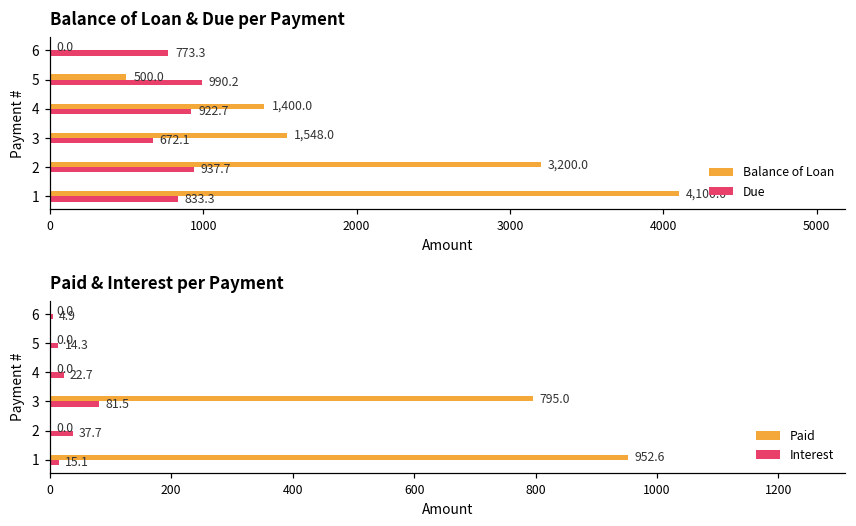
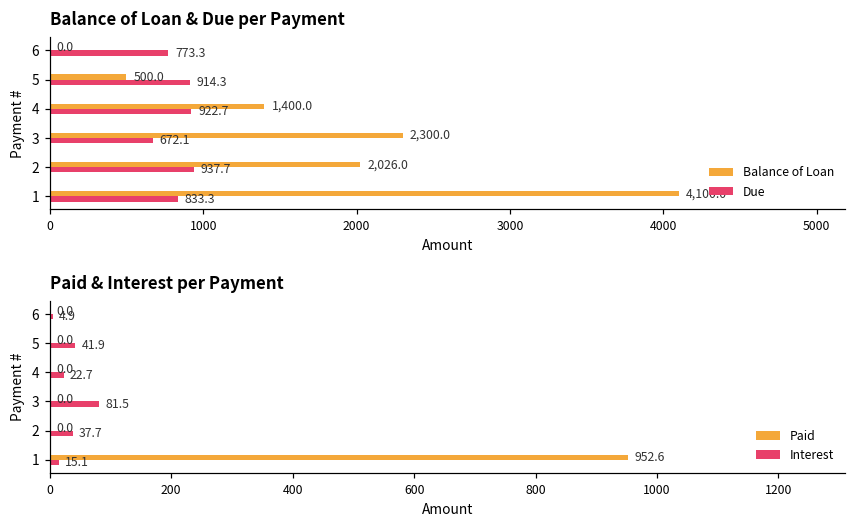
  {
    "Balance of Loan & Due per Payment": {
      "Balance of Loan": {
        "6": "0.0",
        "5": "500.0",
        "4": "1,400.0",
-       "3": "1,548.0",
-       "2": "3,200.0",
+       "3": "2,300.0",
+       "2": "2,026.0",
        "1": "4,100.0"
      },
      "Due": {
        "6": "773.3",
-       "5": "990.2",
+       "5": "914.3",
        "4": "922.7",
        "3": "672.1",
        "2": "937.7",
        "1": "833.3"
      }
    },
    "Paid & Interest per Payment": {
      "Paid": {
        "4": "0.0",
-       "3": "795.0",
+       "3": "0.0",
        "2": "0.0",
        "1": "952.6"
      },
      "Interest": {
-       "5": "14.3",
+       "5": "41.9",
        "4": "22.7",
        "3": "81.5",
        "2": "37.7",
        "1": "15.1"
      }
    }
  }
